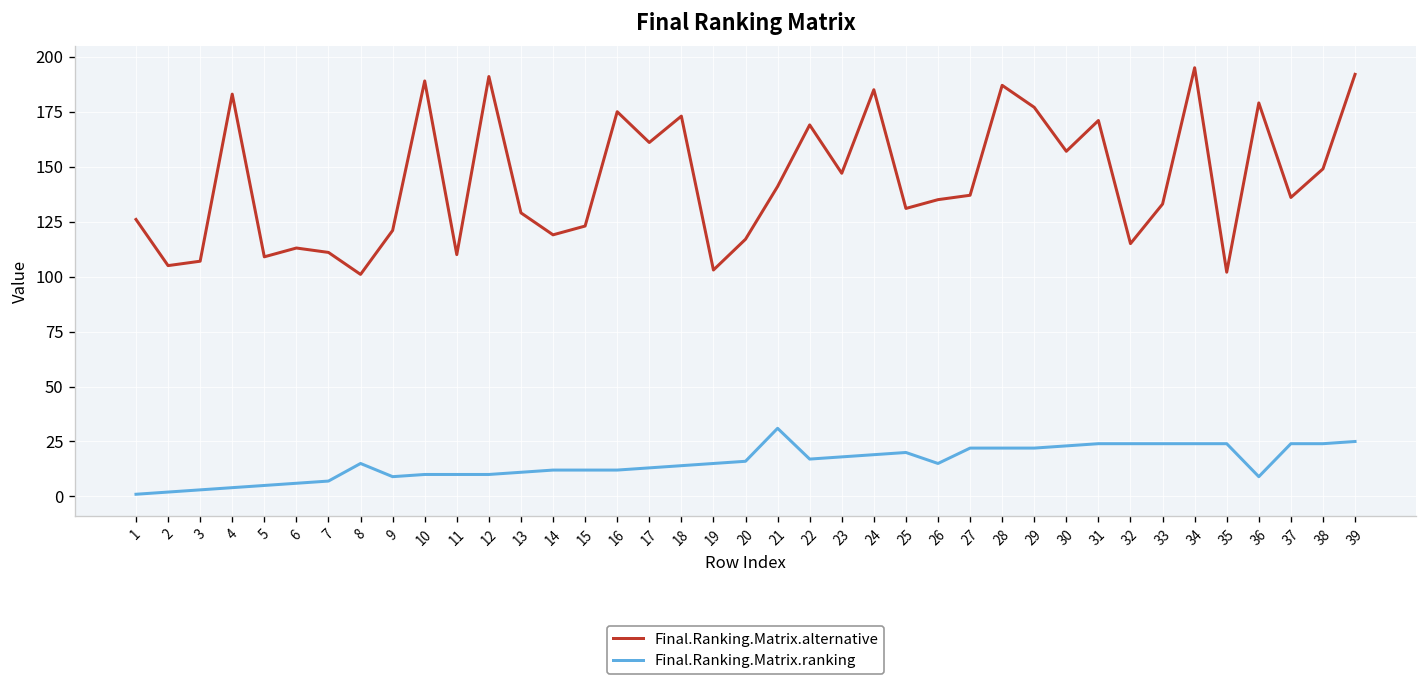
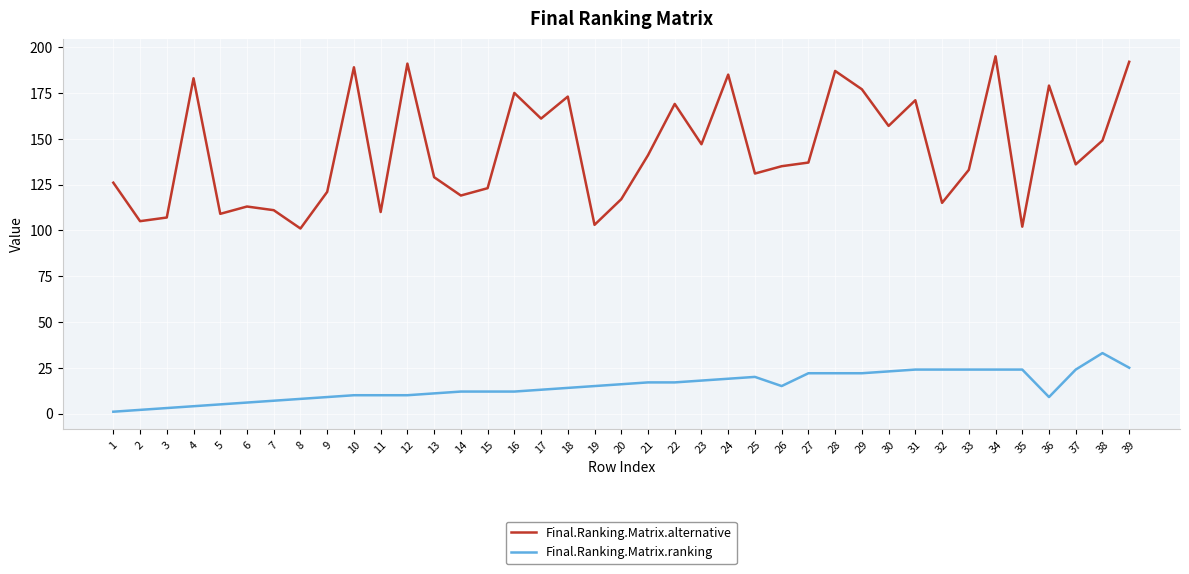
  {
    "Final.Ranking.Matrix.alternative": {
      "1": 126,
      "2": 105,
      "3": 107,
      "4": 183,
      "5": 109,
      "6": 113,
      "7": 111,
      "8": 101,
      "9": 121,
      "10": 189,
      "11": 110,
      "12": 191,
      "13": 129,
      "14": 119,
      "15": 123,
      "16": 175,
      "17": 161,
      "18": 173,
      "19": 103,
      "20": 117,
      "21": 141,
      "22": 169,
      "23": 147,
      "24": 185,
      "25": 131,
      "26": 135,
      "27": 137,
      "28": 187,
      "29": 177,
      "30": 157,
      "31": 171,
      "32": 115,
      "33": 133,
      "34": 195,
      "35": 102,
      "36": 179,
      "37": 136,
      "38": 149,
      "39": 192
    },
    "Final.Ranking.Matrix.ranking": {
      "1": 1,
      "2": 2,
      "3": 3,
      "4": 4,
      "5": 5,
      "6": 6,
      "7": 7,
-     "8": 15,
+     "8": 8,
      "9": 9,
      "10": 10,
      "11": 10,
      "12": 10,
      "13": 11,
      "14": 12,
      "15": 12,
      "16": 12,
      "17": 13,
      "18": 14,
      "19": 15,
      "20": 16,
-     "21": 31,
+     "21": 17,
      "22": 17,
      "23": 18,
      "24": 19,
      "25": 20,
      "26": 15,
      "27": 22,
      "28": 22,
      "29": 22,
      "30": 23,
      "31": 24,
      "32": 24,
      "33": 24,
      "34": 24,
      "35": 24,
      "36": 9,
      "37": 24,
-     "38": 24,
+     "38": 33,
      "39": 25
    }
  }
